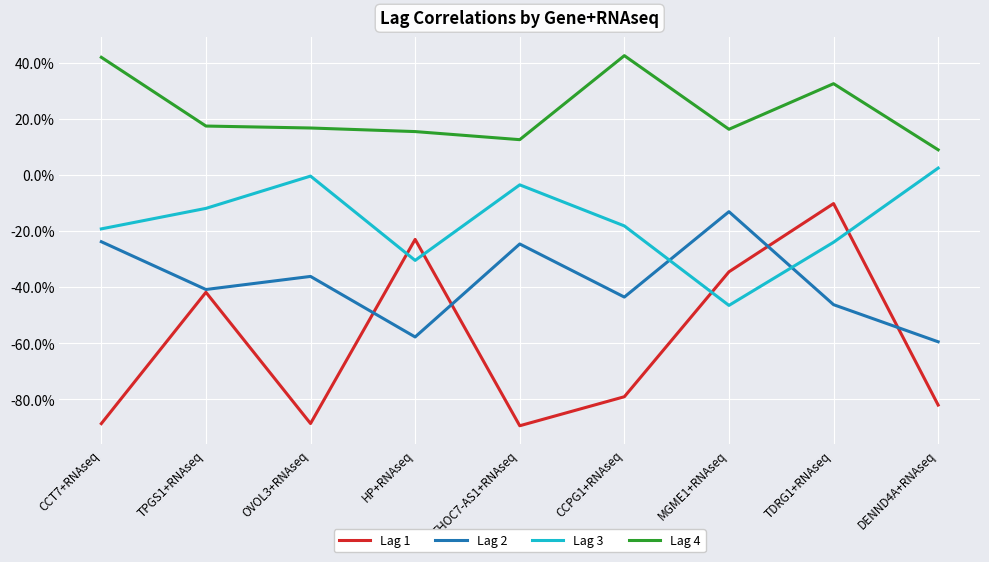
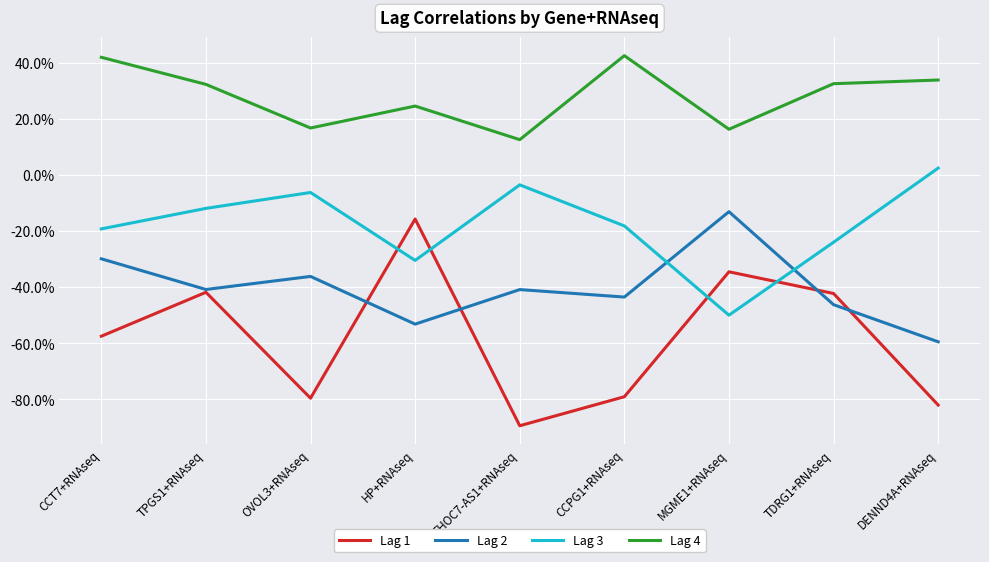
  {
    "Lag 1": {
-     "CCT7+RNAseq": "-89%",
+     "CCT7+RNAseq": "-57%",
      "TPGS1+RNAseq": "-42%",
-     "OVOL3+RNAseq": "-89%",
-     "HP+RNAseq": "-23%",
+     "OVOL3+RNAseq": "-80%",
+     "HP+RNAseq": "-16%",
      "THOC7-AS1+RNAseq": "-89%",
      "CCPG1+RNAseq": "-79%",
      "MGME1+RNAseq": "-35%",
-     "TDRG1+RNAseq": "-10%",
+     "TDRG1+RNAseq": "-42%",
      "DENND4A+RNAseq": "-82%"
    },
    "Lag 2": {
-     "CCT7+RNAseq": "-24%",
+     "CCT7+RNAseq": "-30%",
      "TPGS1+RNAseq": "-41%",
      "OVOL3+RNAseq": "-36%",
-     "HP+RNAseq": "-58%",
-     "THOC7-AS1+RNAseq": "-25%",
+     "HP+RNAseq": "-53%",
+     "THOC7-AS1+RNAseq": "-41%",
      "CCPG1+RNAseq": "-44%",
      "MGME1+RNAseq": "-13%",
      "TDRG1+RNAseq": "-46%",
      "DENND4A+RNAseq": "-59%"
    },
    "Lag 3": {
      "CCT7+RNAseq": "-19%",
      "TPGS1+RNAseq": "-12%",
-     "OVOL3+RNAseq": "0%",
+     "OVOL3+RNAseq": "-6%",
      "HP+RNAseq": "-30%",
      "THOC7-AS1+RNAseq": "-4%",
      "CCPG1+RNAseq": "-18%",
-     "MGME1+RNAseq": "-46%",
+     "MGME1+RNAseq": "-50%",
      "TDRG1+RNAseq": "-24%",
      "DENND4A+RNAseq": "2%"
    },
    "Lag 4": {
      "CCT7+RNAseq": "42%",
-     "TPGS1+RNAseq": "17%",
+     "TPGS1+RNAseq": "32%",
      "OVOL3+RNAseq": "17%",
-     "HP+RNAseq": "15%",
+     "HP+RNAseq": "25%",
      "THOC7-AS1+RNAseq": "13%",
      "CCPG1+RNAseq": "43%",
      "MGME1+RNAseq": "16%",
      "TDRG1+RNAseq": "33%",
-     "DENND4A+RNAseq": "9%"
+     "DENND4A+RNAseq": "34%"
    }
  }
